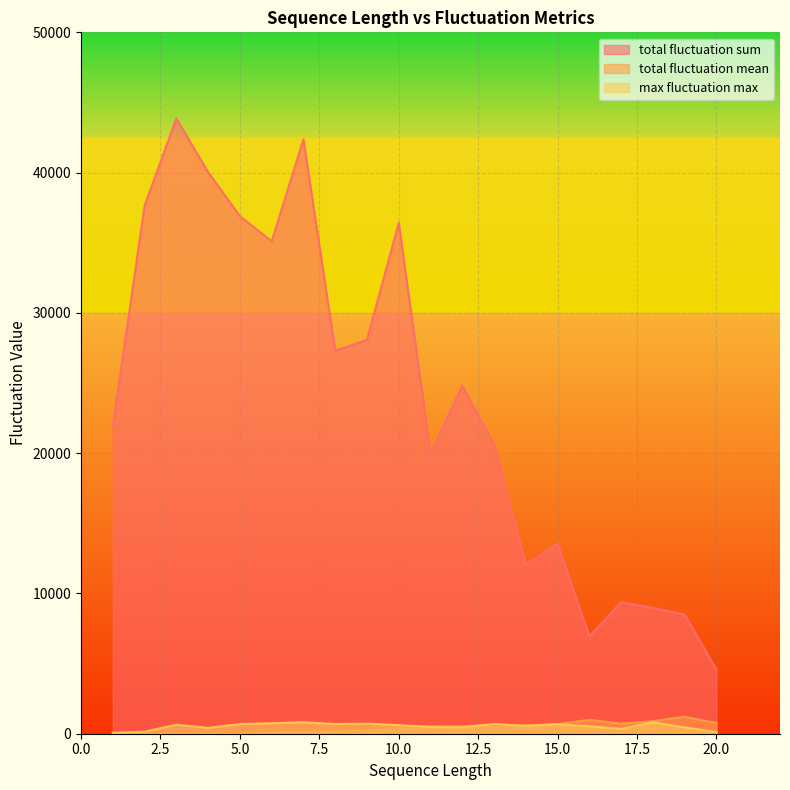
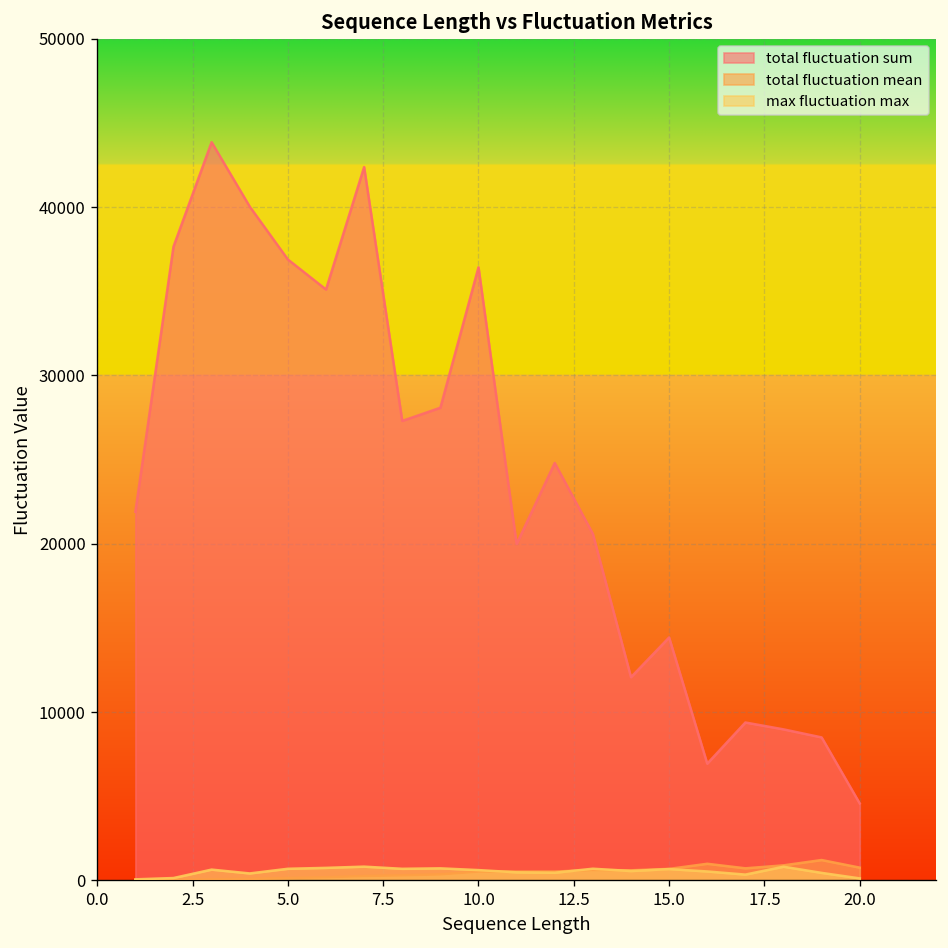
  {
    "total fluctuation sum": {
      "5.0": 36900,
      "10.0": 36400,
-     "15.0": 13600,
+     "15.0": 14400,
      "20.0": 4600
    }
  }
